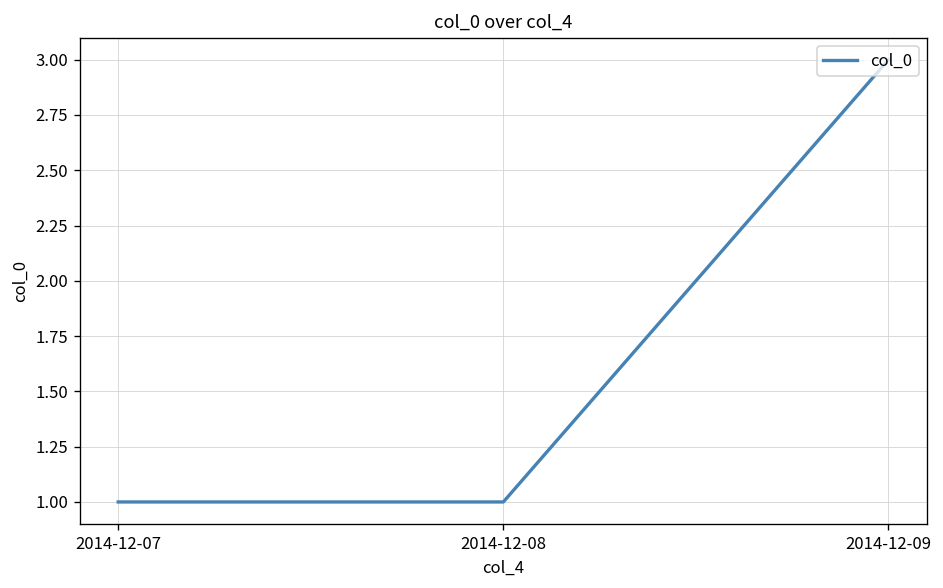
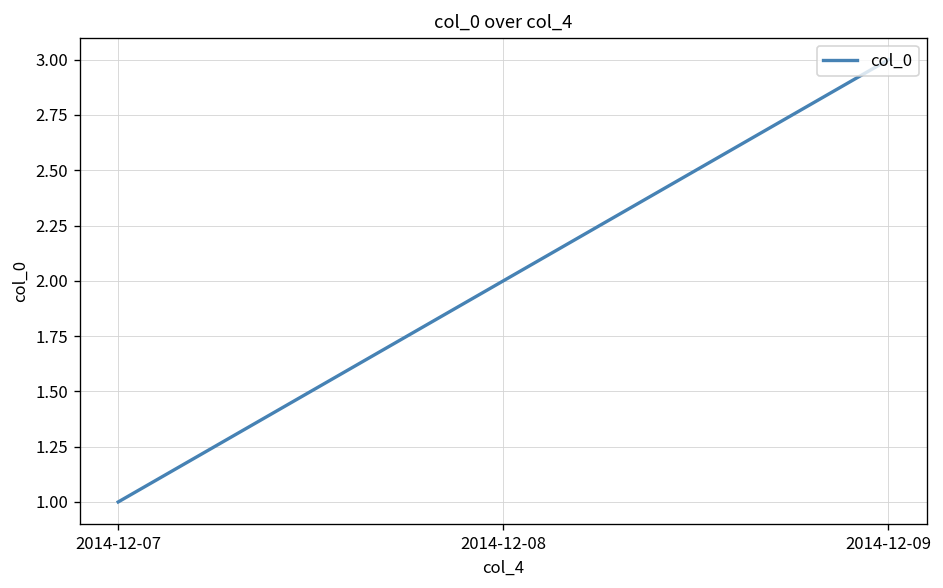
  {
    "2014-12-07": 1,
-   "2014-12-08": 1
+   "2014-12-08": 2
  }
